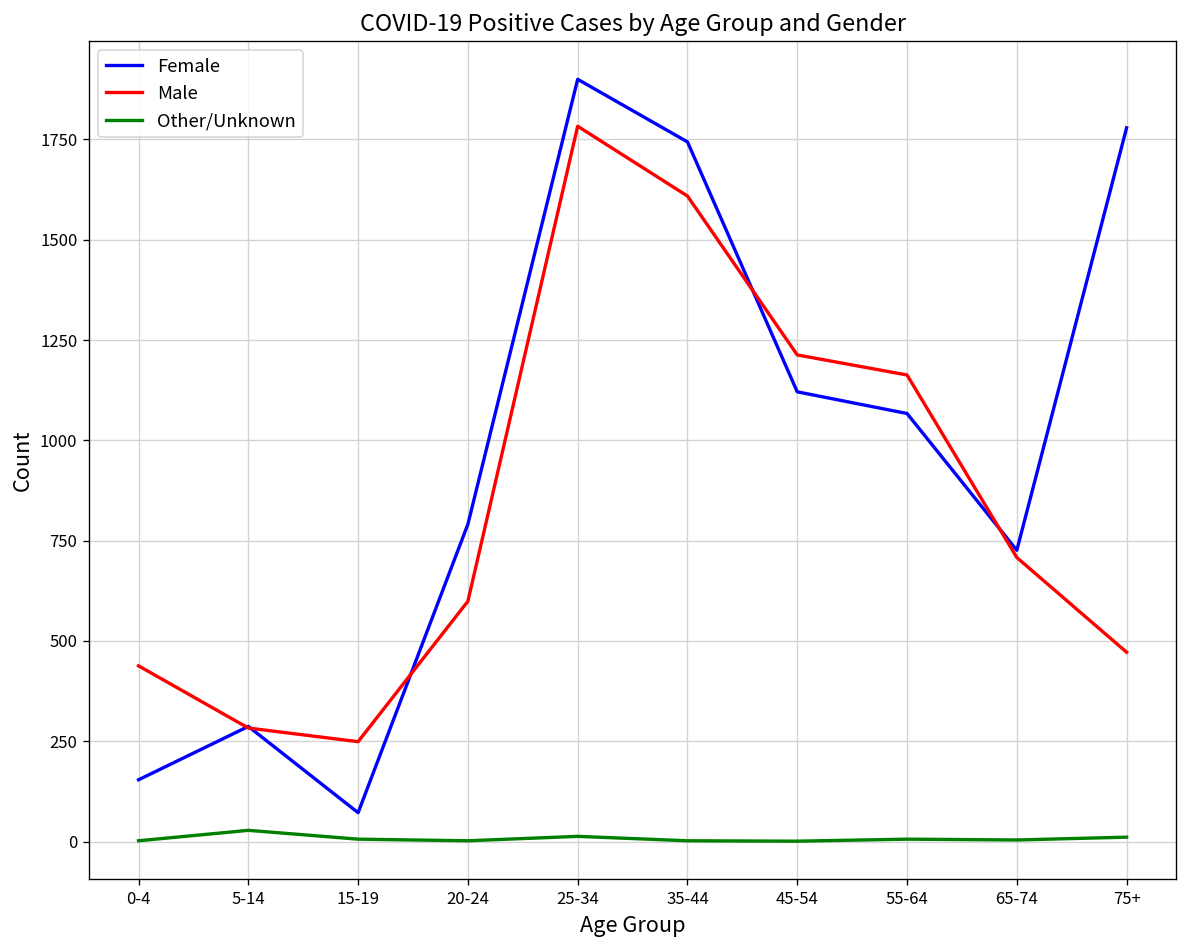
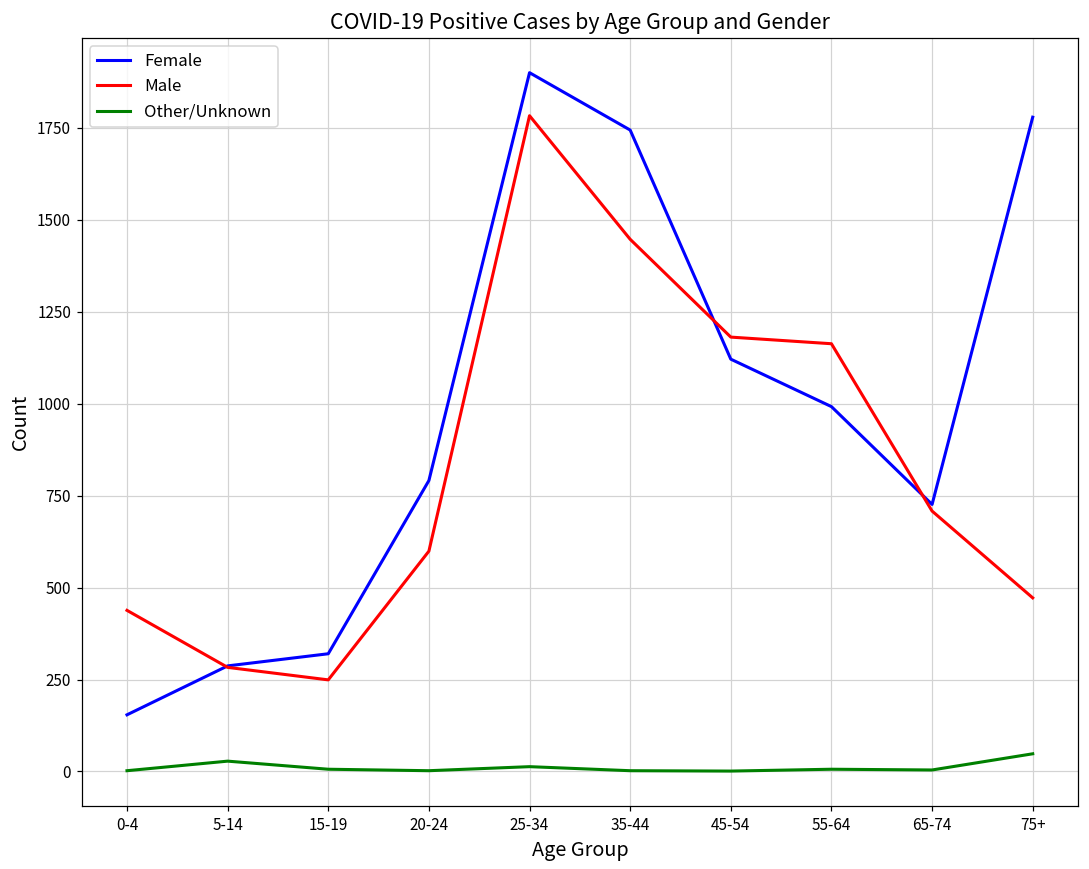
  {
    "Female": {
      "0-4": 150,
-     "15-19": 70,
+     "15-19": 320,
      "20-24": 790,
      "25-34": 1900,
      "35-44": 1740,
      "45-54": 1120,
-     "55-64": 1070,
+     "55-64": 990,
      "65-74": 730,
      "75+": 1780
    },
    "Male": {
      "0-4": 440,
      "15-19": 250,
      "20-24": 600,
      "25-34": 1780,
-     "35-44": 1610,
-     "45-54": 1210,
+     "35-44": 1450,
+     "45-54": 1180,
      "55-64": 1160,
      "65-74": 710,
      "75+": 470
    },
    "Other/Unknown": {
      "0-4": 0,
      "5-14": 30,
      "15-19": 10,
      "20-24": 0,
      "25-34": 10,
      "35-44": 0,
      "45-54": 0,
      "55-64": 10,
      "65-74": 0,
-     "75+": 10
+     "75+": 50
    }
  }
